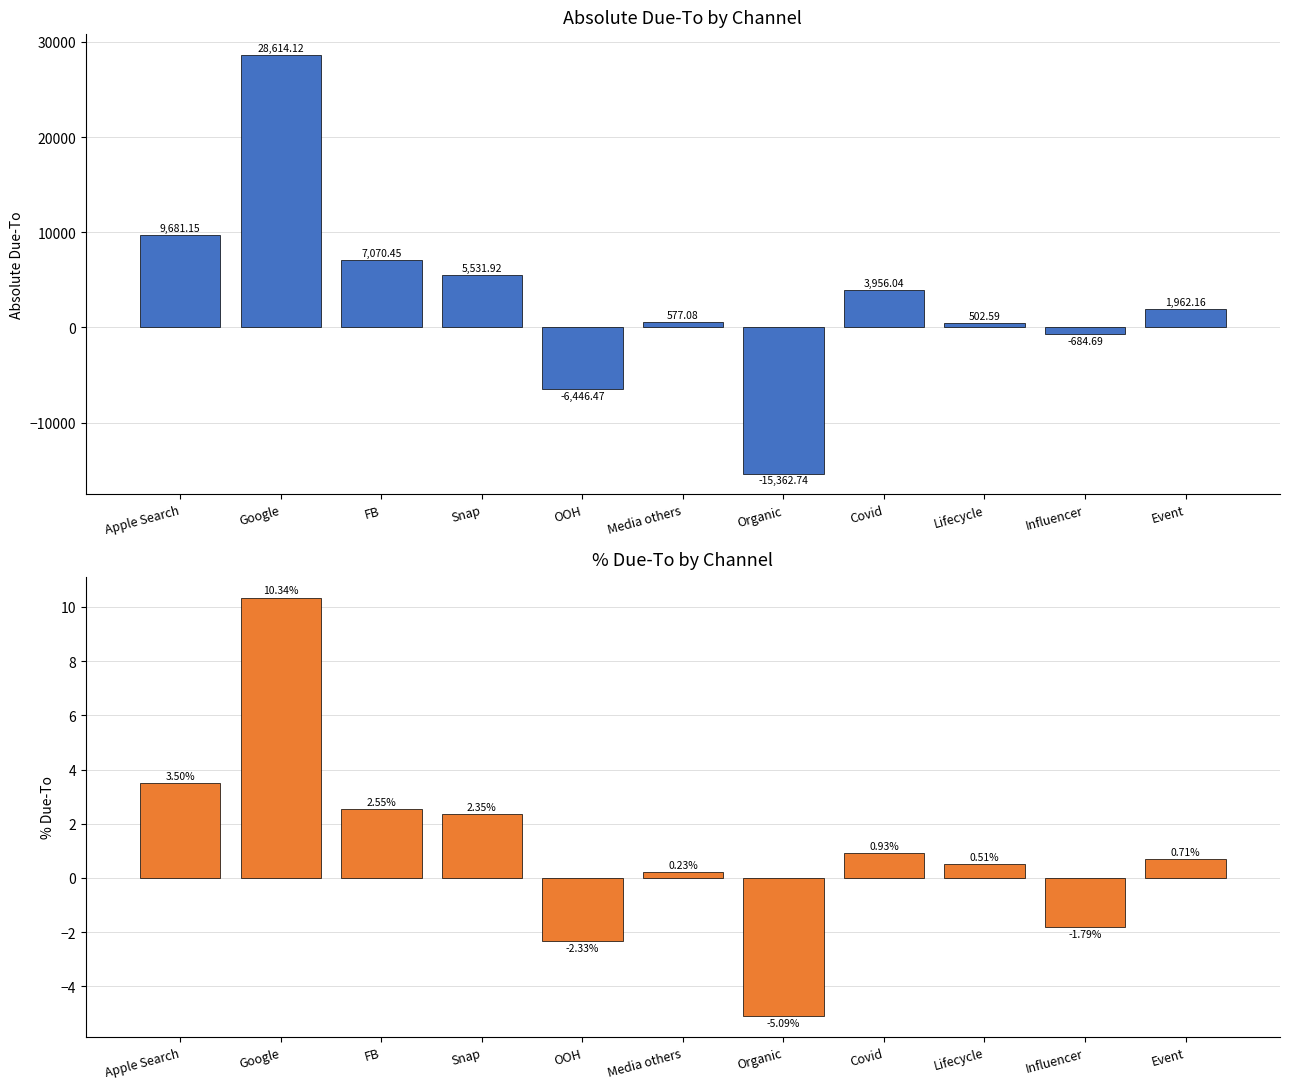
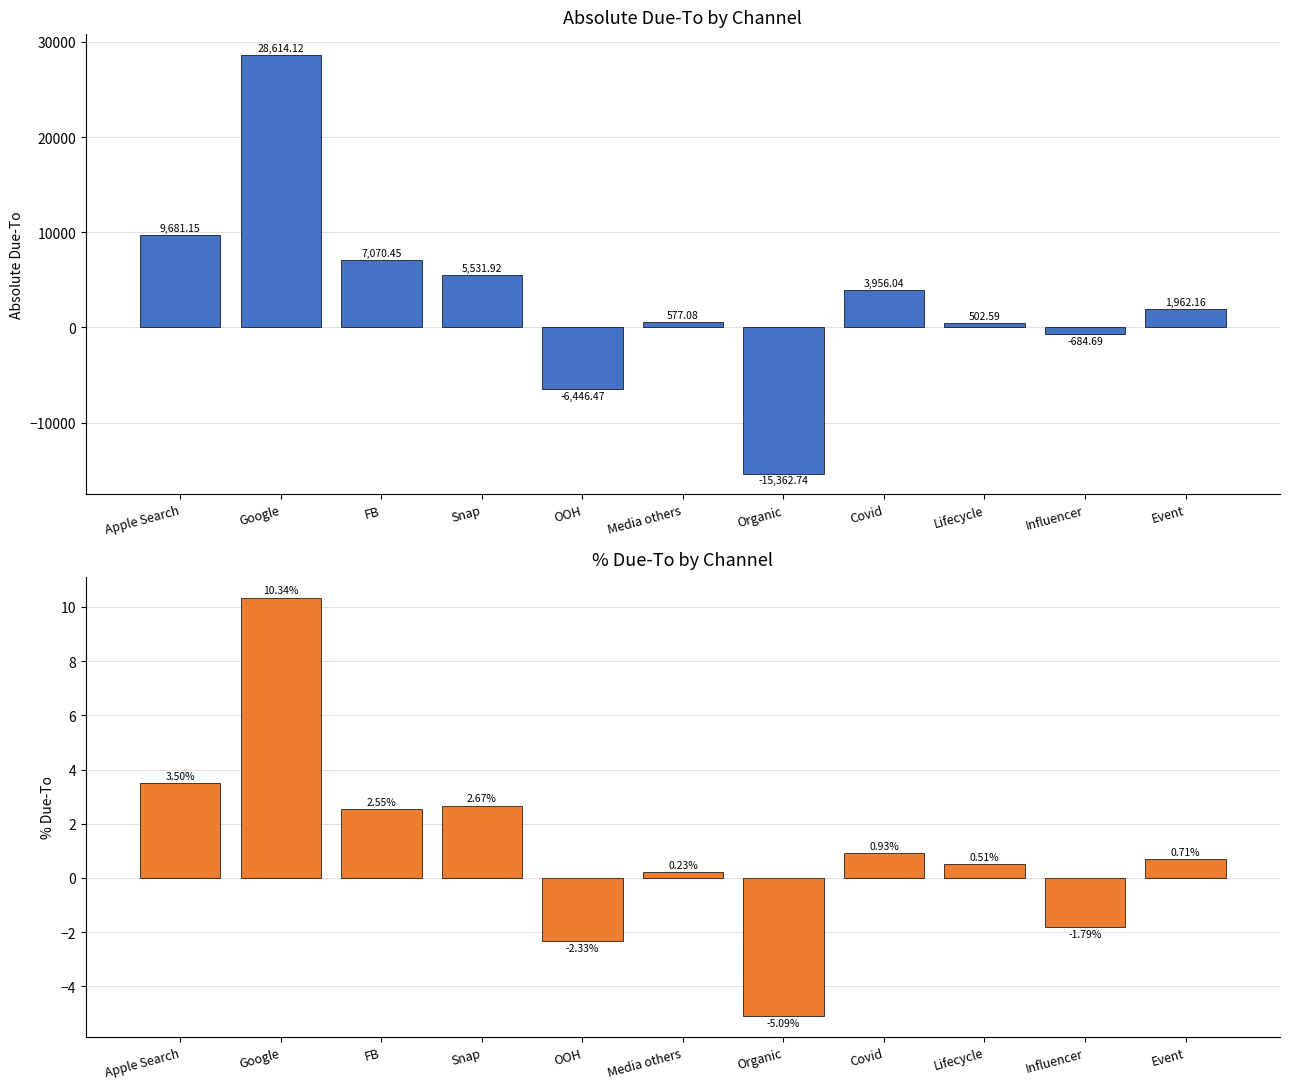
  {
    "Absolute Due-To by Channel": {
      "Apple Search": "9,681.15",
      "Google": "28,614.12",
      "FB": "7,070.45",
      "Snap": "5,531.92",
      "OOH": "-6,446.47",
      "Media others": "577.08",
      "Organic": "-15,362.74",
      "Covid": "3,956.04",
      "Lifecycle": "502.59",
      "Influencer": "-684.69",
      "Event": "1,962.16"
    },
    "% Due-To by Channel": {
      "Apple Search": "3.50%",
      "Google": "10.34%",
      "FB": "2.55%",
-     "Snap": "2.35%",
+     "Snap": "2.67%",
      "OOH": "-2.33%",
      "Media others": "0.23%",
      "Organic": "-5.09%",
      "Covid": "0.93%",
      "Lifecycle": "0.51%",
      "Influencer": "-1.79%",
      "Event": "0.71%"
    }
  }
